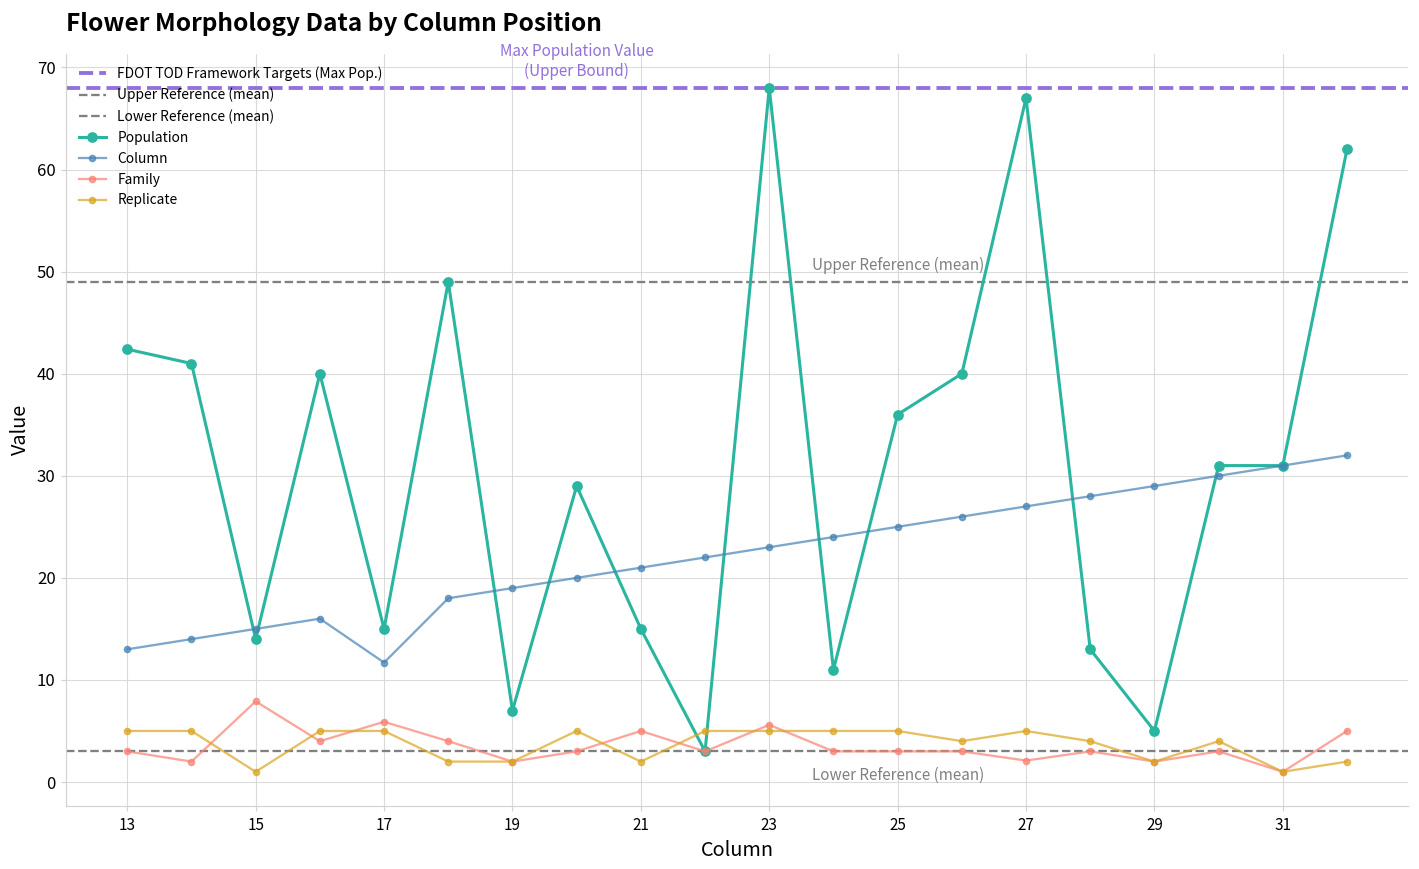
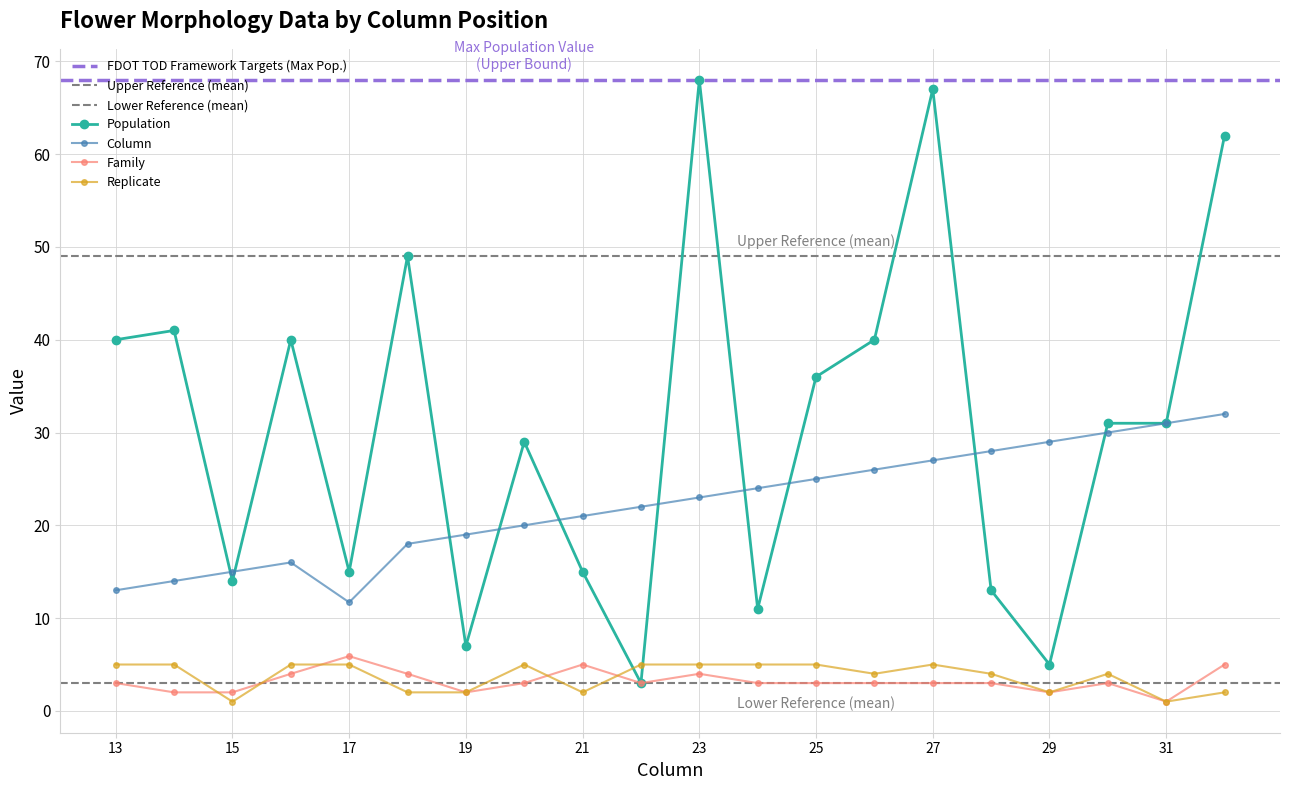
  {
    "Population": {
-     "13": 42,
+     "13": 40,
      "15": 14,
      "17": 15,
      "19": 7,
      "21": 15,
      "23": 68,
      "25": 36,
      "27": 67,
      "29": 5
    },
    "Column": {
      "13": 13,
      "15": 15,
      "17": 12,
      "19": 19,
      "21": 21,
      "23": 23,
      "25": 25,
      "27": 27,
      "29": 29
    },
    "Family": {
      "13": 3,
-     "15": 8,
+     "15": 2,
      "17": 6,
      "21": 5,
-     "23": 6,
+     "23": 4,
      "25": 3,
-     "27": 2
+     "27": 3
    },
    "Replicate": {
      "13": 5,
      "15": 1,
      "17": 5,
      "21": 2,
      "23": 5,
      "25": 5,
      "27": 5
    }
  }
